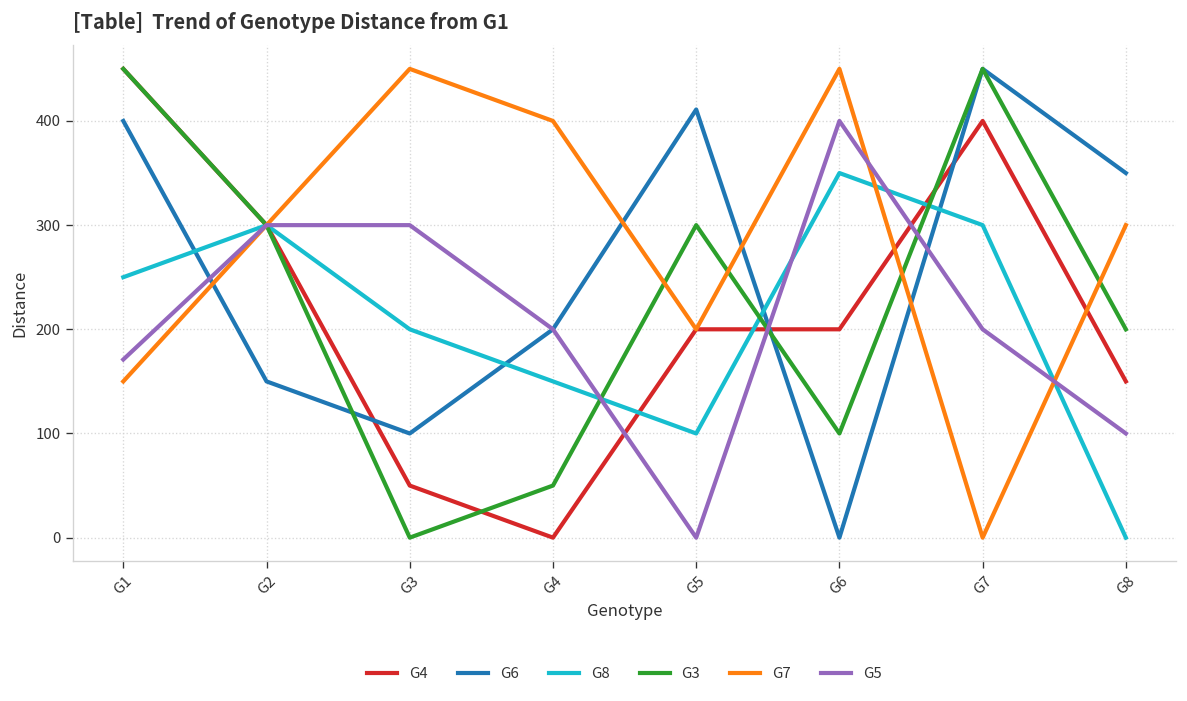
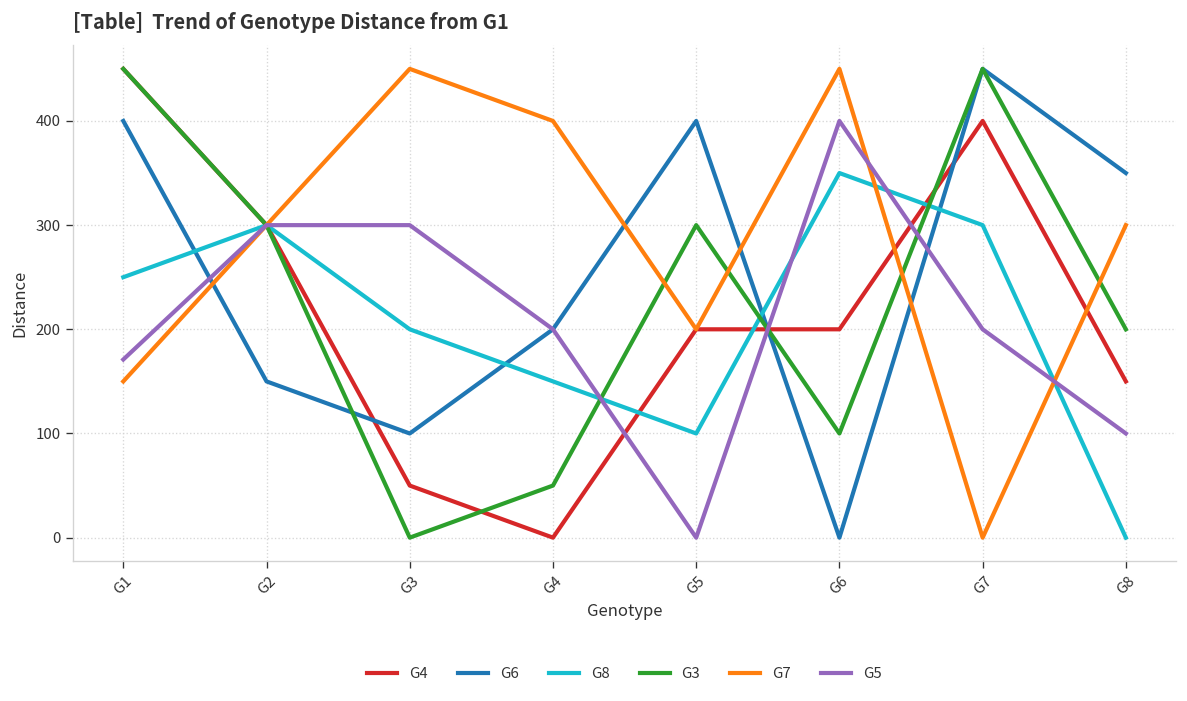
  {
    "G4": {
      "G3": 50,
      "G4": 0,
      "G6": 200,
      "G7": 400,
      "G8": 150
    },
    "G6": {
      "G1": 400,
      "G2": 150,
      "G3": 100,
-     "G5": 410,
+     "G5": 400,
      "G6": 0,
      "G8": 350
    },
    "G8": {
      "G1": 250,
      "G3": 200,
      "G4": 150,
      "G5": 100,
      "G6": 350,
      "G7": 300,
      "G8": 0
    },
    "G3": {
      "G3": 0,
      "G4": 50,
      "G5": 300,
      "G6": 100,
      "G8": 200
    },
    "G7": {
      "G1": 150,
      "G3": 450,
      "G4": 400,
      "G6": 450,
      "G7": 0,
      "G8": 300
    },
    "G5": {
      "G1": 170,
      "G3": 300,
      "G5": 0,
      "G6": 400,
      "G7": 200,
      "G8": 100
    }
  }
